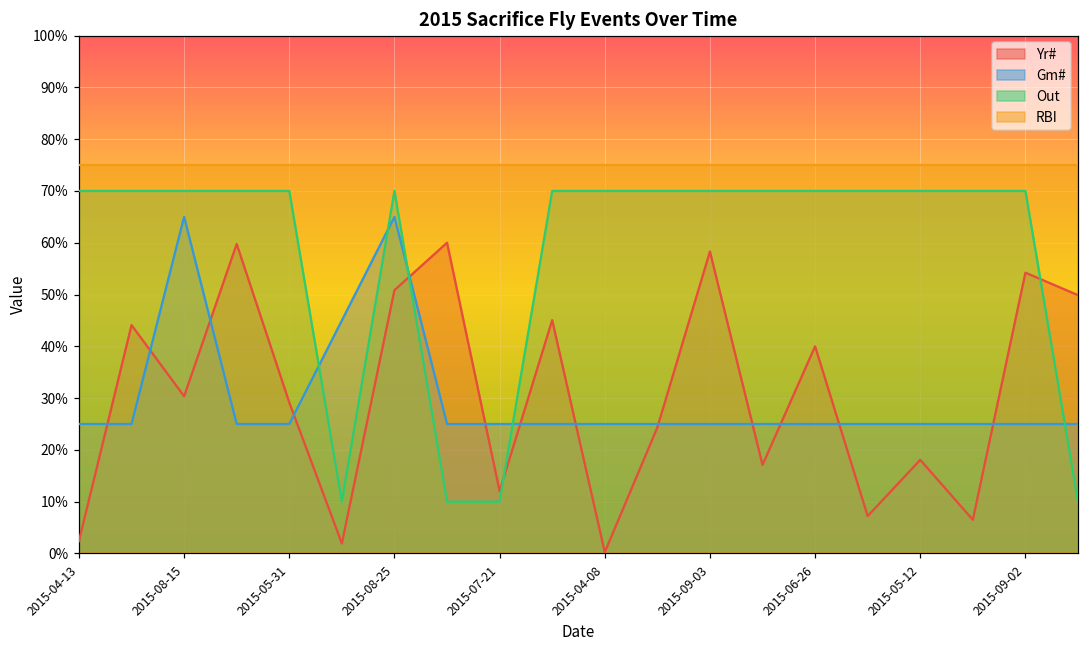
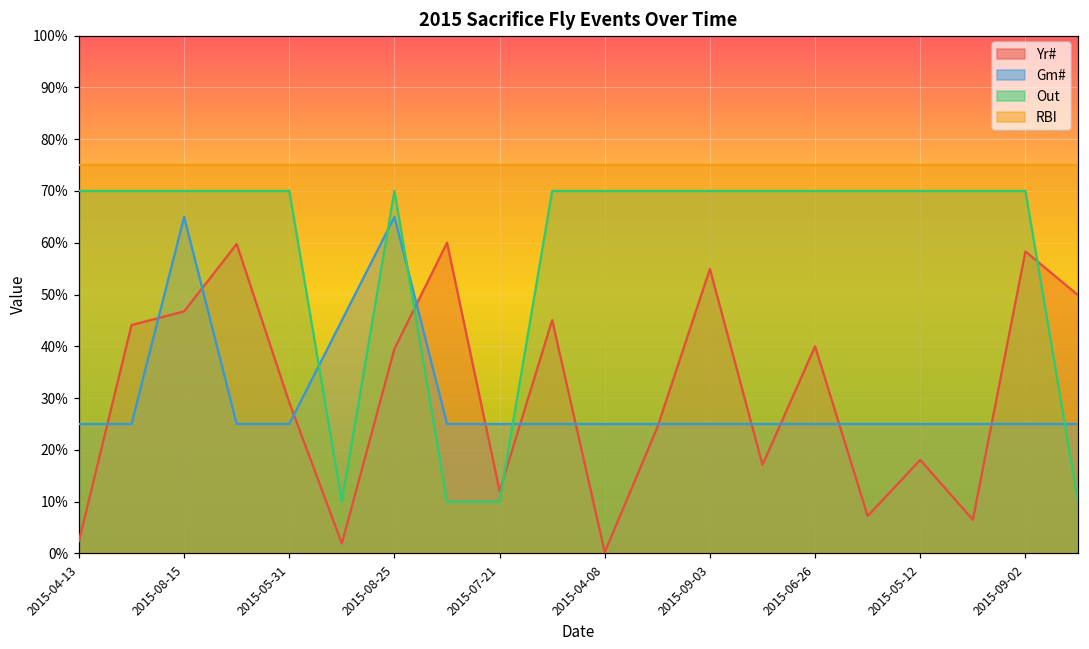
  {
    "Yr#": {
      "2015-04-13": "2%",
-     "2015-08-15": "30%",
+     "2015-08-15": "47%",
      "2015-05-31": "29%",
-     "2015-08-25": "51%",
+     "2015-08-25": "40%",
      "2015-07-21": "12%",
      "2015-04-08": "0%",
-     "2015-09-03": "58%",
+     "2015-09-03": "55%",
      "2015-06-26": "40%",
      "2015-05-12": "18%",
-     "2015-09-02": "54%"
+     "2015-09-02": "58%"
    },
    "Gm#": {
      "2015-04-13": "25%",
      "2015-08-15": "65%",
      "2015-05-31": "25%",
      "2015-08-25": "65%",
      "2015-07-21": "25%",
      "2015-04-08": "25%",
      "2015-09-03": "25%",
      "2015-06-26": "25%",
      "2015-05-12": "25%",
      "2015-09-02": "25%"
    },
    "Out": {
      "2015-04-13": "70%",
      "2015-08-15": "70%",
      "2015-05-31": "70%",
      "2015-08-25": "70%",
      "2015-07-21": "10%",
      "2015-04-08": "70%",
      "2015-09-03": "70%",
      "2015-06-26": "70%",
      "2015-05-12": "70%",
      "2015-09-02": "70%"
    },
    "RBI": {
      "2015-04-13": "75%",
      "2015-08-15": "75%",
      "2015-05-31": "75%",
      "2015-08-25": "75%",
      "2015-07-21": "75%",
      "2015-04-08": "75%",
      "2015-09-03": "75%",
      "2015-06-26": "75%",
      "2015-05-12": "75%",
      "2015-09-02": "75%"
    }
  }
